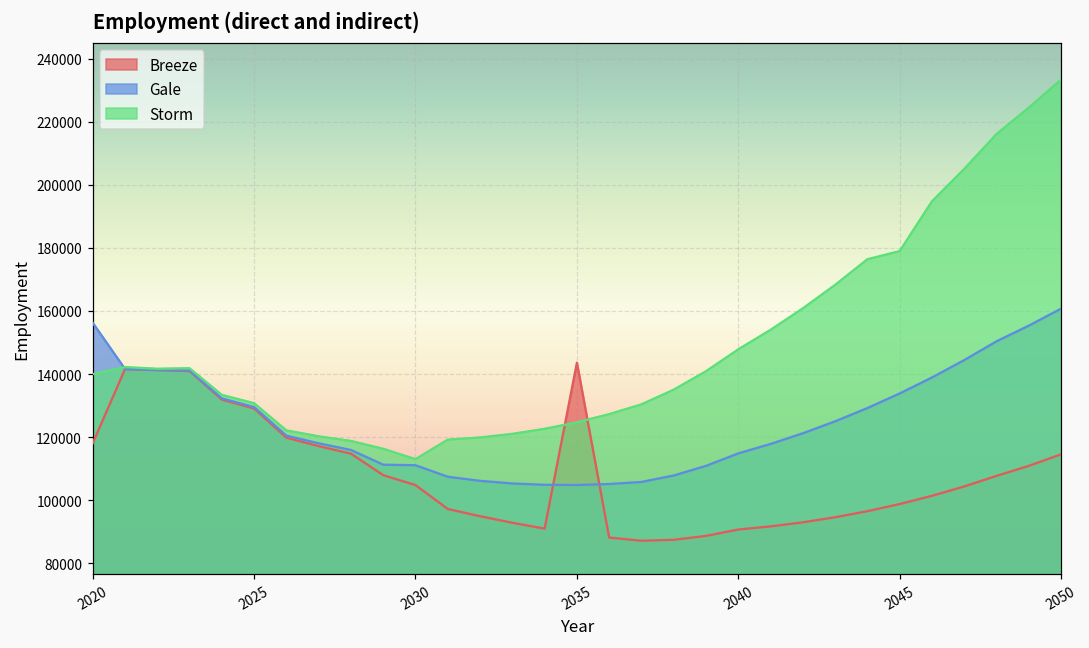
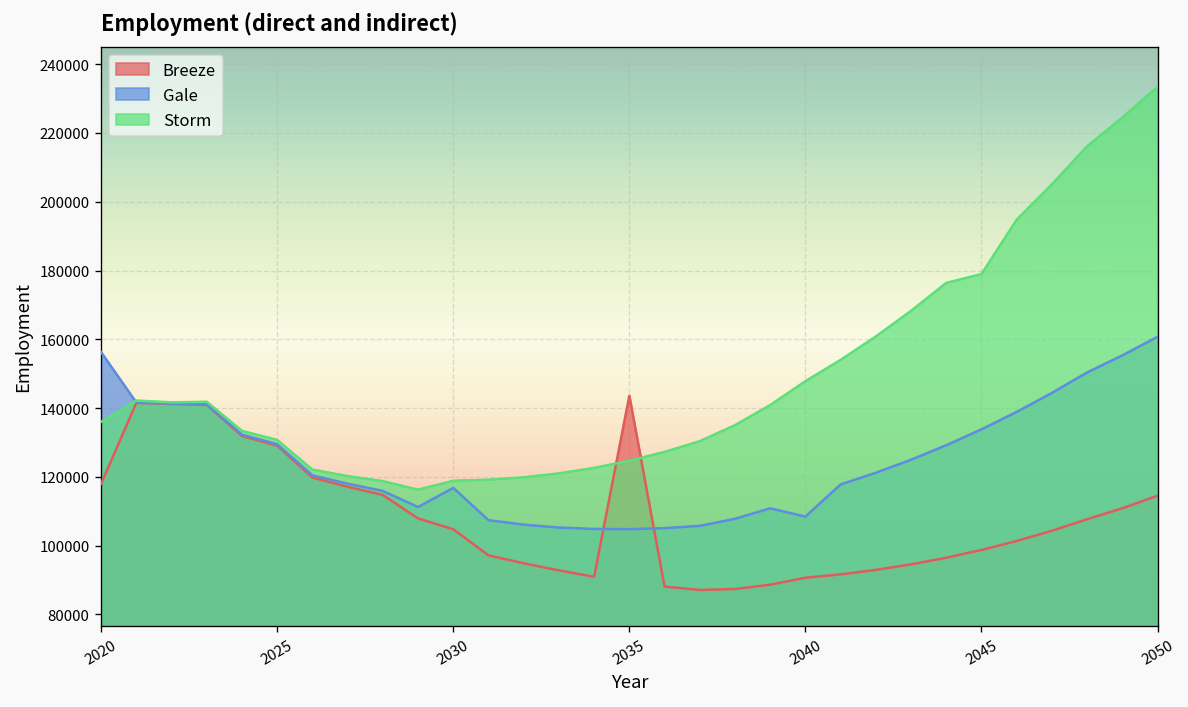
  {
    "Breeze": {
      "2020": 118000,
      "2030": 105000,
      "2035": 144000,
      "2040": 91000,
      "2045": 99000,
      "2050": 115000
    },
    "Gale": {
      "2020": 156000,
-     "2030": 111000,
+     "2030": 117000,
      "2035": 105000,
-     "2040": 115000,
+     "2040": 108000,
      "2045": 134000,
      "2050": 161000
    },
    "Storm": {
-     "2020": 140000,
+     "2020": 136000,
      "2025": 131000,
-     "2030": 113000,
+     "2030": 119000,
      "2035": 125000,
      "2040": 148000,
      "2045": 179000,
      "2050": 233000
    }
  }
